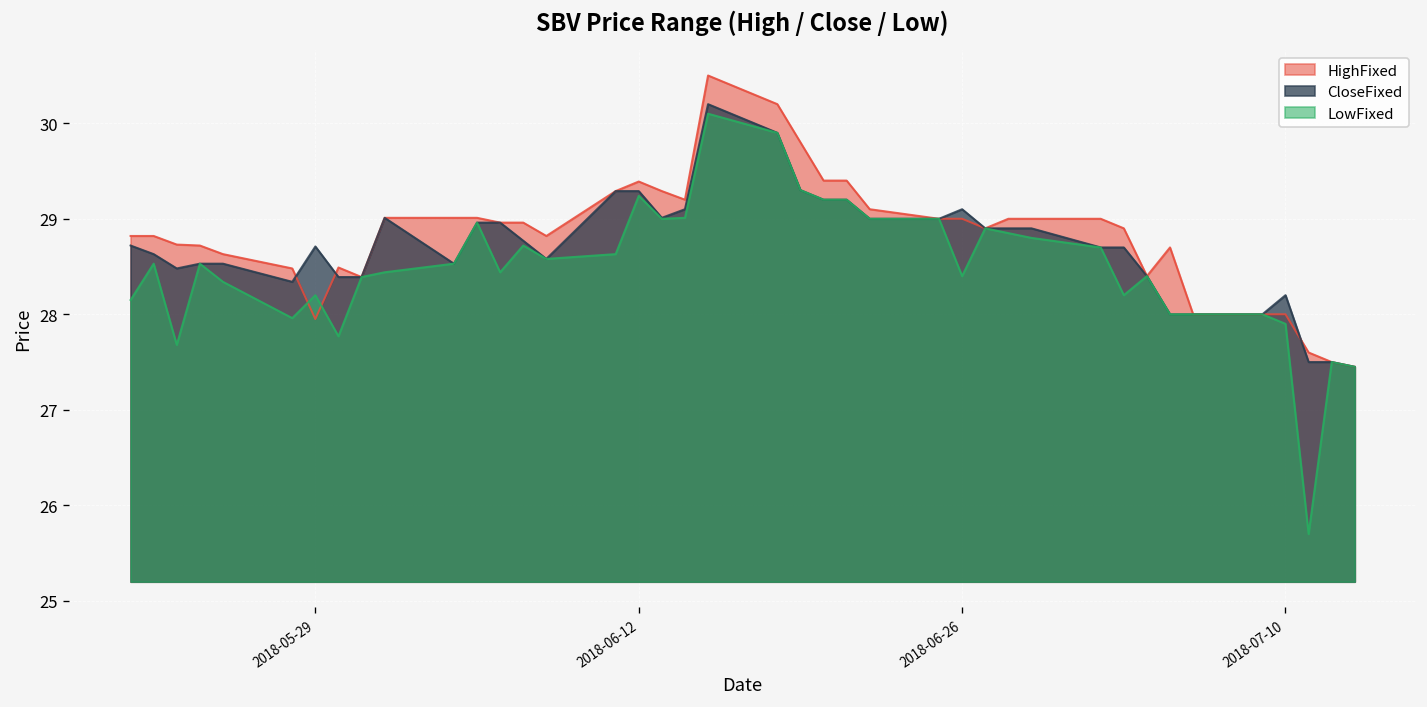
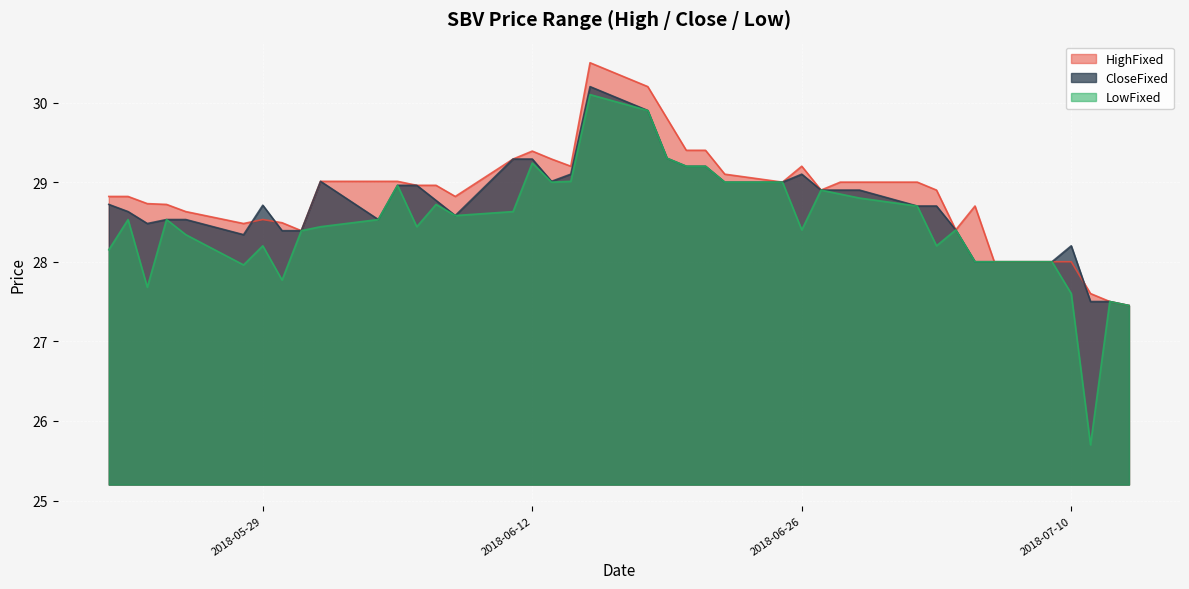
  {
    "HighFixed": {
-     "2018-05-29": 28.0,
+     "2018-05-29": 28.5,
      "2018-06-12": 29.4,
-     "2018-06-26": 29.0,
+     "2018-06-26": 29.2,
      "2018-07-10": 28.0
    },
    "CloseFixed": {
      "2018-05-29": 28.7,
      "2018-06-12": 29.3,
      "2018-06-26": 29.1,
      "2018-07-10": 28.2
    },
    "LowFixed": {
      "2018-05-29": 28.2,
      "2018-06-12": 29.2,
      "2018-06-26": 28.4,
-     "2018-07-10": 27.9
+     "2018-07-10": 27.6
    }
  }
